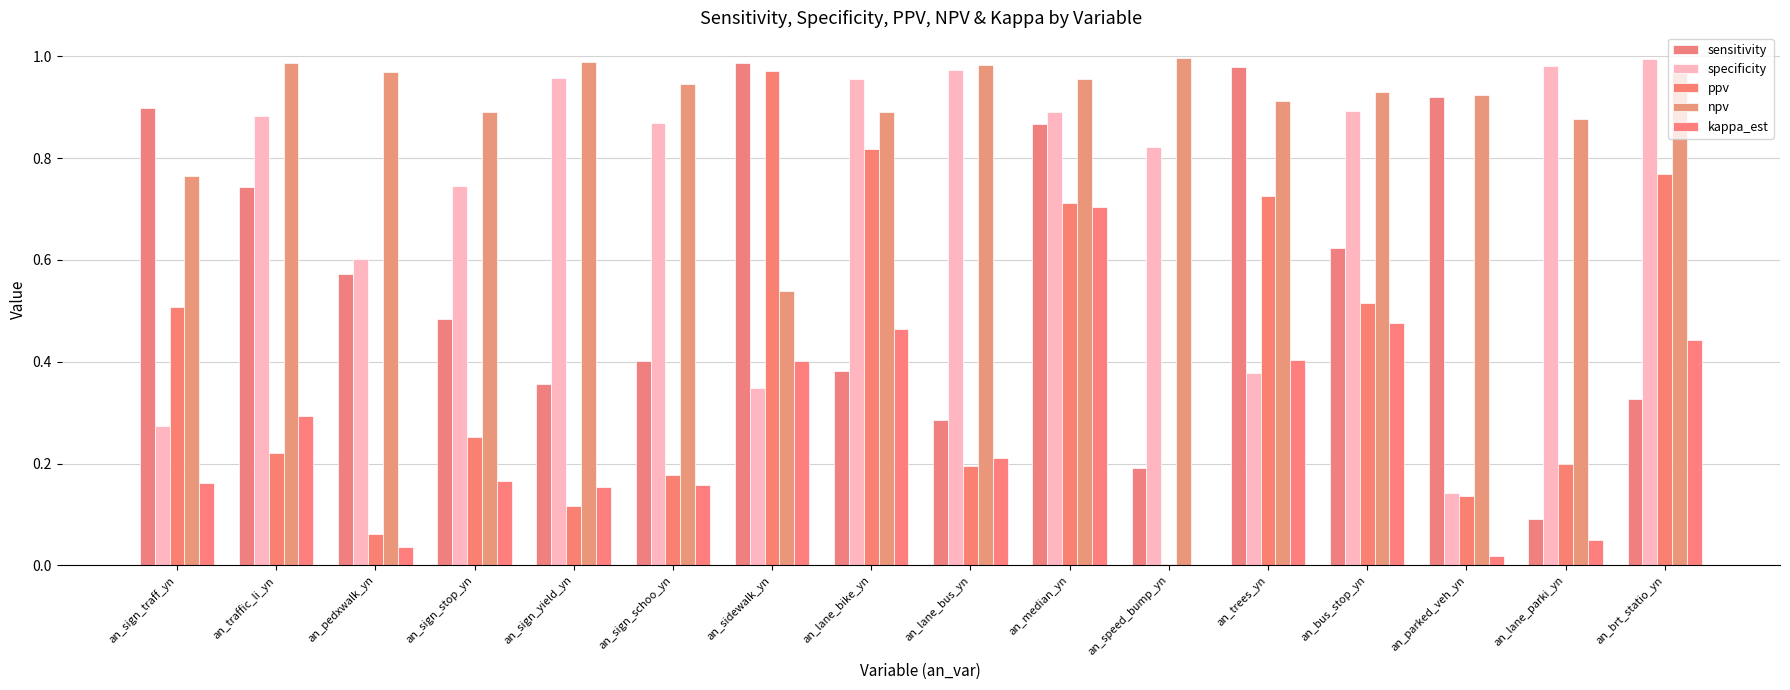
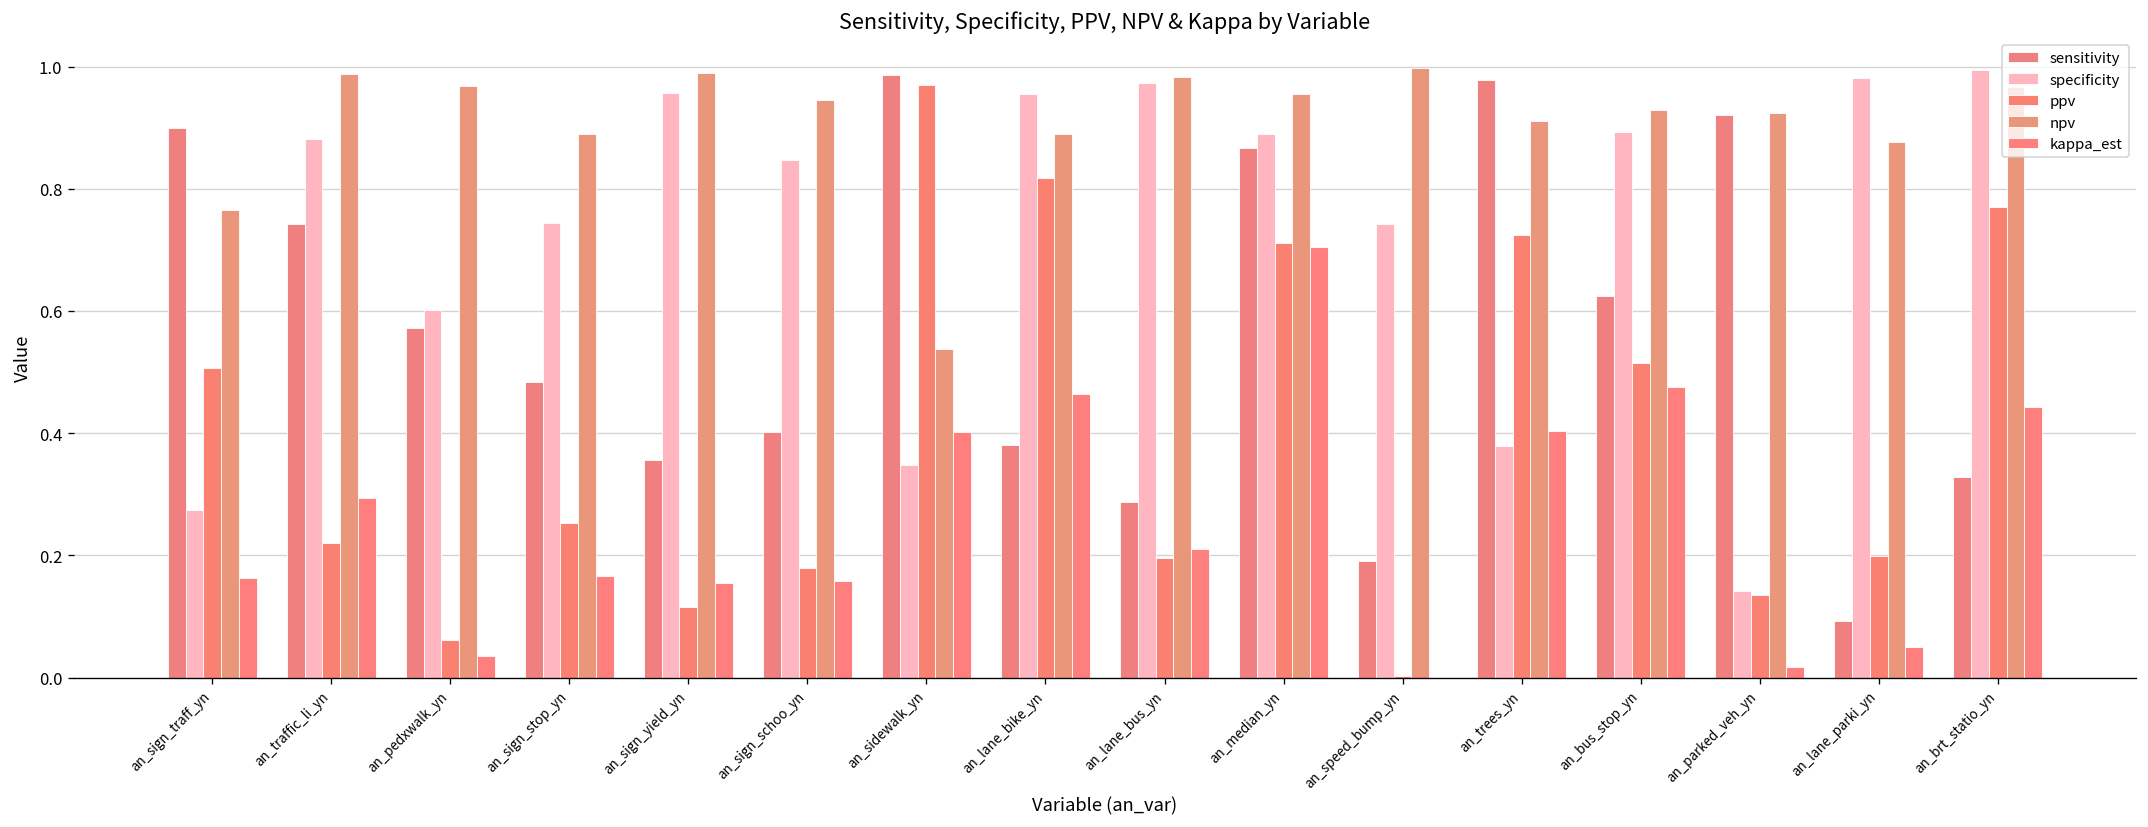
  {
    "specificity": {
      "an_sign_traff_yn": 0.27,
      "an_traffic_li_yn": 0.88,
      "an_pedxwalk_yn": 0.60,
      "an_sign_stop_yn": 0.74,
      "an_sign_yield_yn": 0.96,
-     "an_sign_schoo_yn": 0.87,
+     "an_sign_schoo_yn": 0.85,
      "an_sidewalk_yn": 0.35,
      "an_lane_bike_yn": 0.96,
      "an_lane_bus_yn": 0.97,
      "an_median_yn": 0.89,
-     "an_speed_bump_yn": 0.82,
+     "an_speed_bump_yn": 0.74,
      "an_trees_yn": 0.38,
      "an_bus_stop_yn": 0.89,
      "an_parked_veh_yn": 0.14,
      "an_lane_parki_yn": 0.98,
      "an_brt_statio_yn": 0.99
    }
  }
